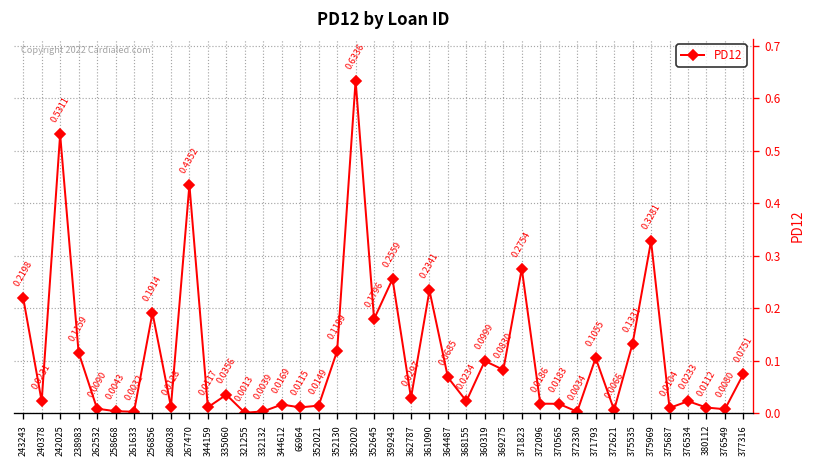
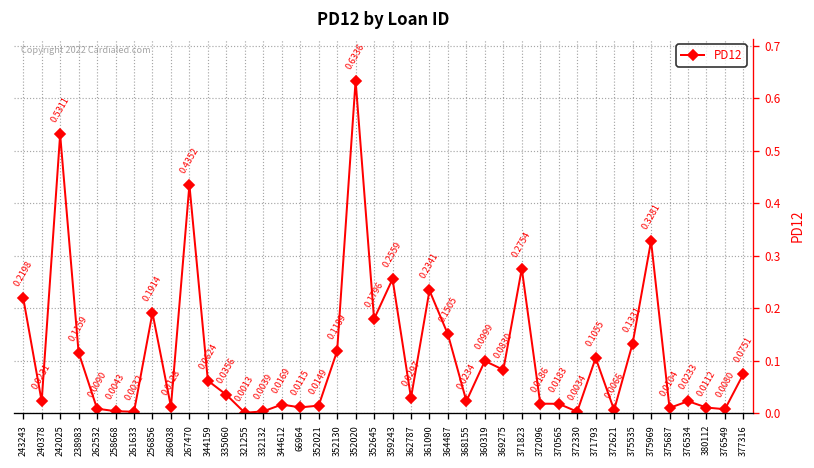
  {
    "243243": 0.2198,
    "240378": 0.0231,
    "242025": 0.5311,
    "238983": 0.1159,
    "256856": 0.1914,
    "286038": 0.0128,
    "267470": 0.4352,
-   "344159": 0.0117,
+   "344159": 0.0624,
    "335060": 0.0356,
    "352130": 0.1189,
    "352020": 0.6336,
    "352645": 0.1796,
    "359243": 0.2559,
    "362787": 0.0297,
    "361090": 0.2341,
-   "364487": 0.0685,
+   "364487": 0.1505,
    "368155": 0.0234,
    "360319": 0.0999,
    "369275": 0.0830,
    "371823": 0.2754,
    "372330": 0.0034,
    "371793": 0.1055,
    "372621": 0.0066,
    "375535": 0.1331,
    "375969": 0.3281,
    "375687": 0.0104,
    "376534": 0.0233,
    "377316": 0.0751
  }
